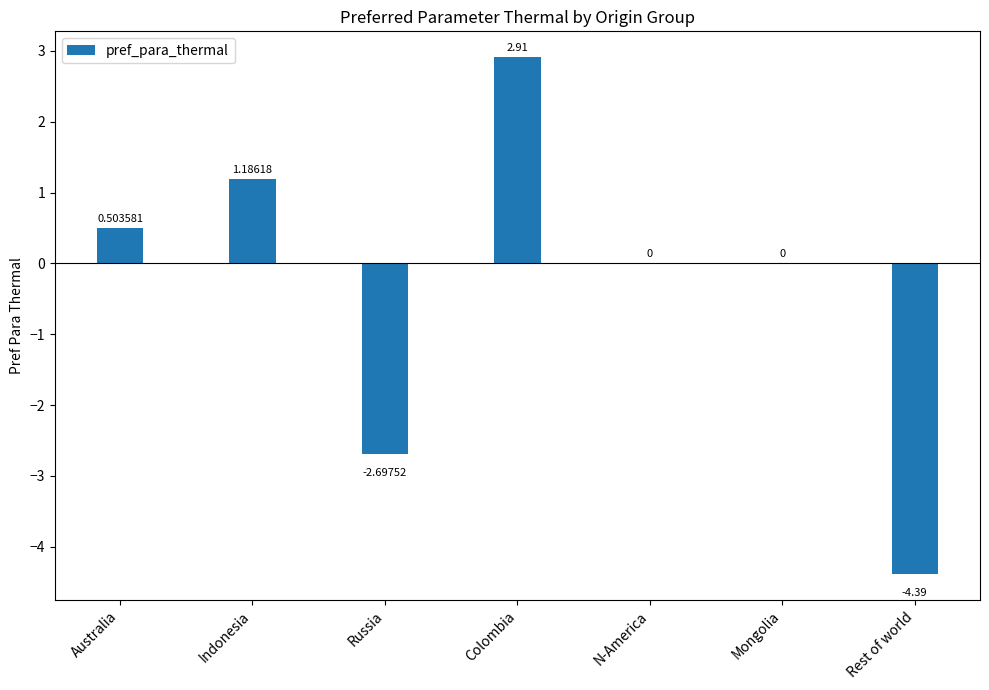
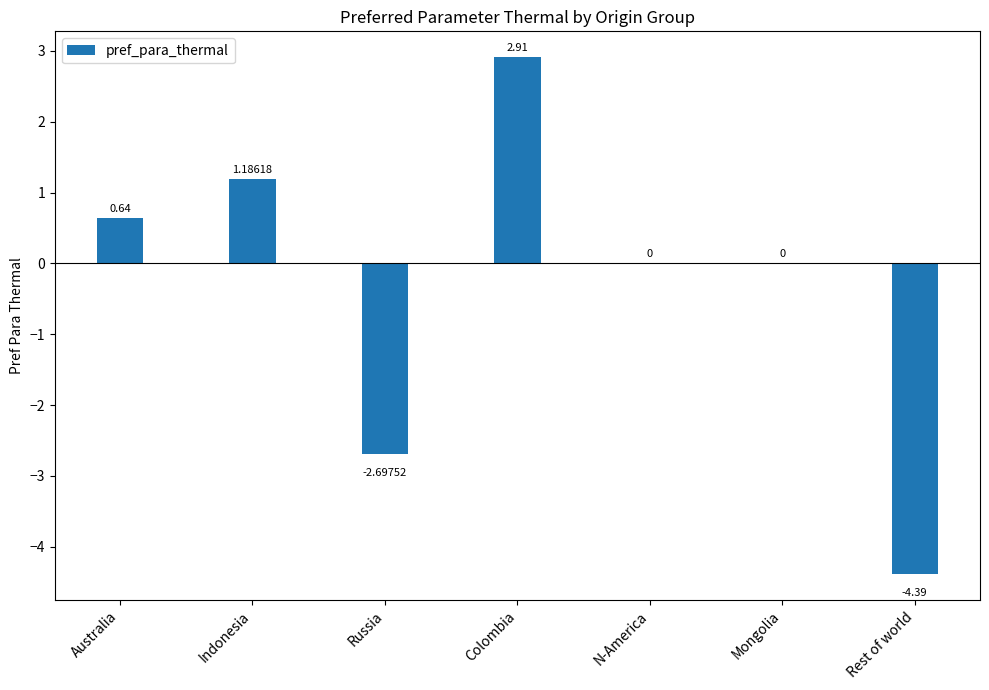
  {
-   "Australia": 0.503581,
+   "Australia": 0.64,
    "Indonesia": 1.18618,
    "Russia": -2.69752,
    "Colombia": 2.91,
    "N-America": 0,
    "Mongolia": 0,
    "Rest of world": -4.39
  }
